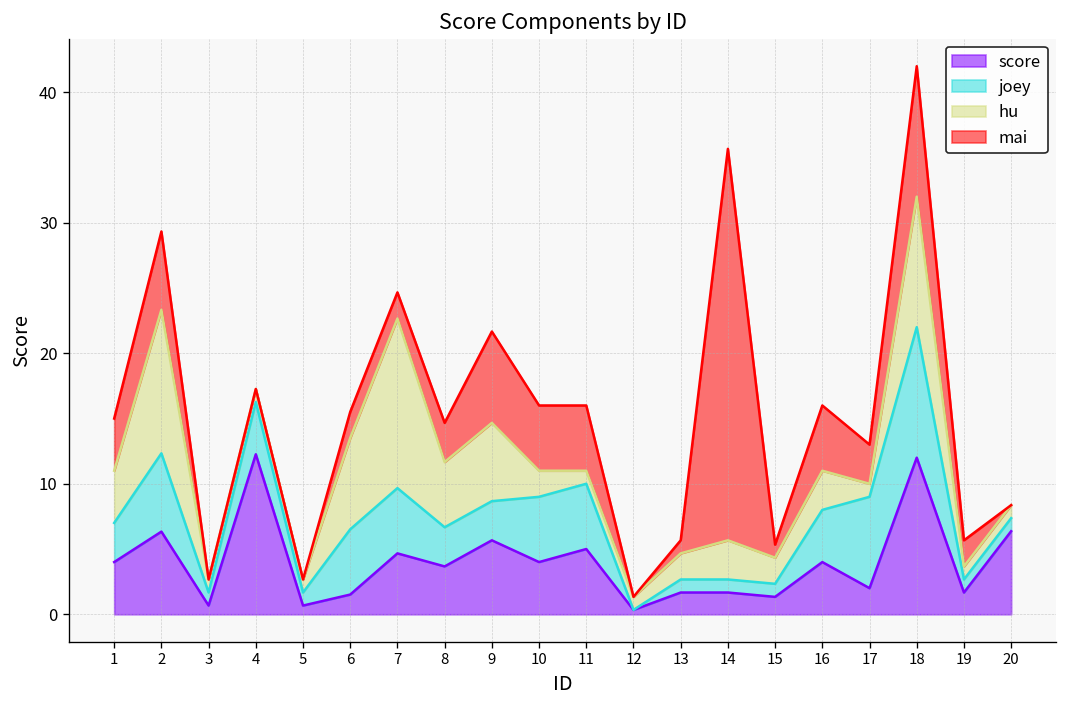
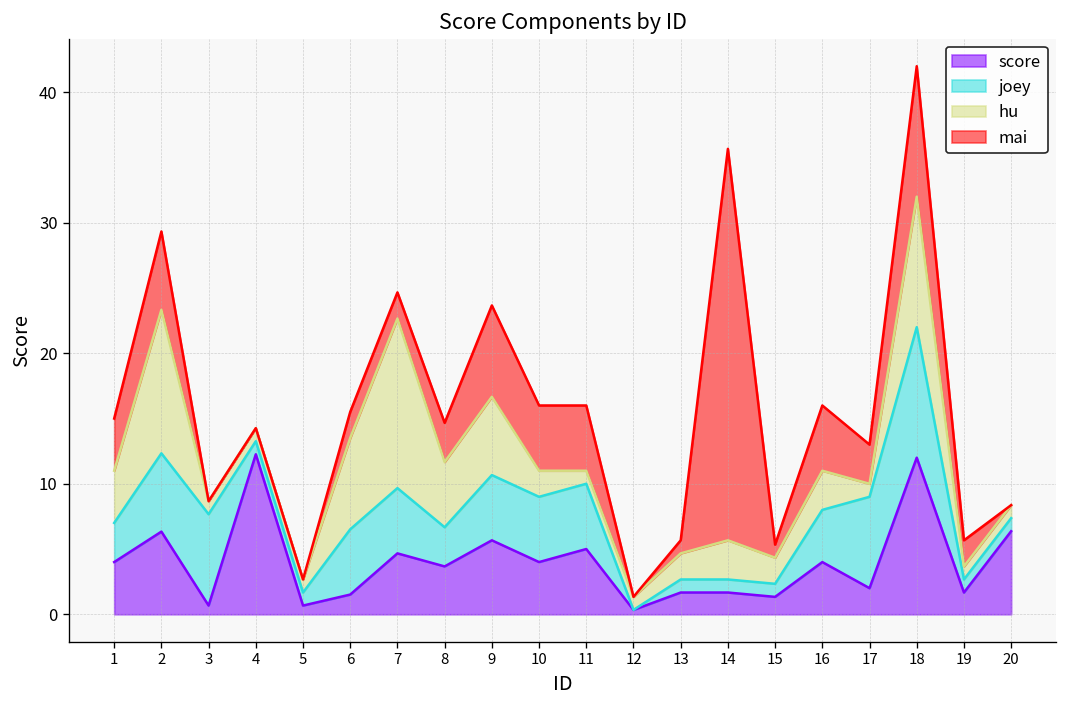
  {
    "score": {
      "1": 4,
      "2": 6.3,
      "3": 0.7,
      "4": 12.3,
      "5": 0.7,
      "6": 1.5,
      "7": 4.7,
      "8": 3.7,
      "9": 5.7,
      "10": 4,
      "11": 5,
      "13": 1.7,
      "14": 1.7,
      "15": 1.3,
      "16": 4,
      "17": 2,
      "18": 12,
      "19": 1.7,
      "20": 6.4
    },
    "joey": {
      "1": 3,
      "2": 6,
-     "3": 1,
-     "4": 4,
+     "3": 7,
+     "4": 1,
      "5": 1,
      "6": 5,
      "7": 5,
      "8": 3,
-     "9": 3,
+     "9": 5,
      "10": 5,
      "11": 5,
      "13": 1,
      "14": 1,
      "15": 1,
      "16": 4,
      "17": 7,
      "18": 10,
      "19": 1,
      "20": 1
    },
    "hu": {
      "1": 4,
      "2": 11,
      "6": 7,
      "7": 13,
      "8": 5,
      "9": 6,
      "10": 2,
      "11": 1,
      "13": 2,
      "14": 3,
      "15": 2,
      "16": 3,
      "17": 1,
      "18": 10,
      "19": 1
    },
    "mai": {
      "1": 4,
      "2": 6,
      "6": 2,
      "7": 2,
      "8": 3,
      "9": 7,
      "10": 5,
      "11": 5,
      "13": 1,
      "14": 30,
      "15": 1,
      "16": 5,
      "17": 3,
      "18": 10,
      "19": 2
    }
  }
